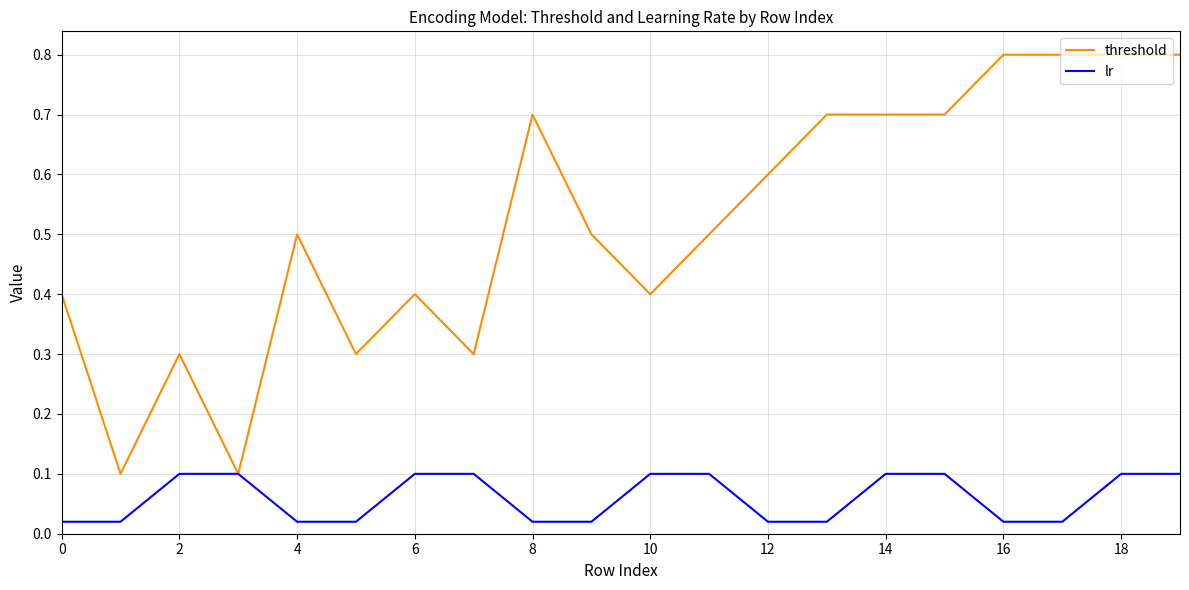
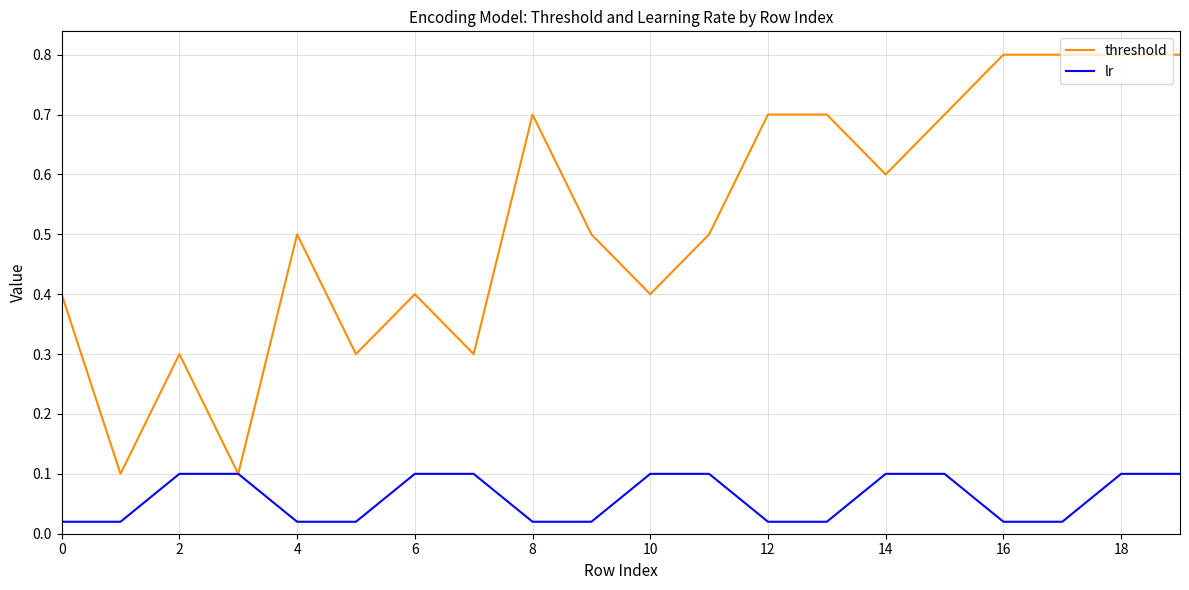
  {
    "threshold": {
      "0": 0.4,
      "2": 0.3,
      "4": 0.5,
      "6": 0.4,
      "8": 0.7,
      "10": 0.4,
-     "12": 0.6,
-     "14": 0.7,
+     "12": 0.7,
+     "14": 0.6,
      "16": 0.8
    },
    "lr": {
      "0": 0.02,
      "2": 0.1,
      "4": 0.02,
      "6": 0.1,
      "8": 0.02,
      "10": 0.1,
      "12": 0.02,
      "14": 0.1,
      "16": 0.02,
      "18": 0.1
    }
  }
